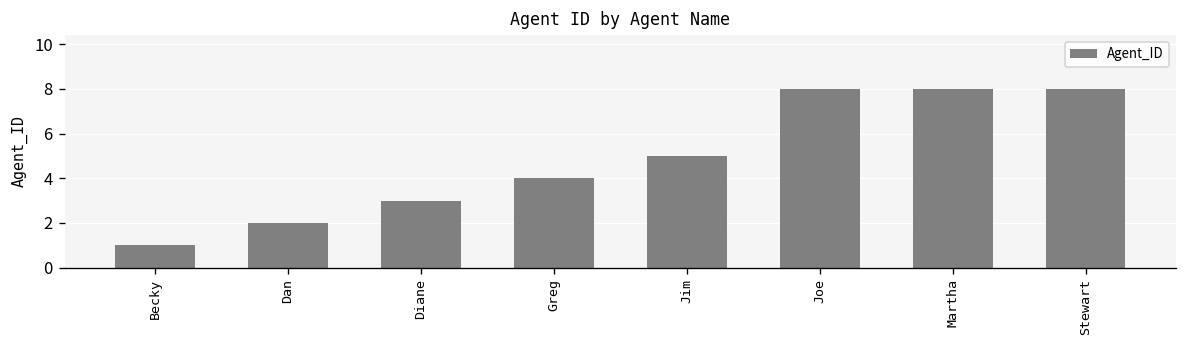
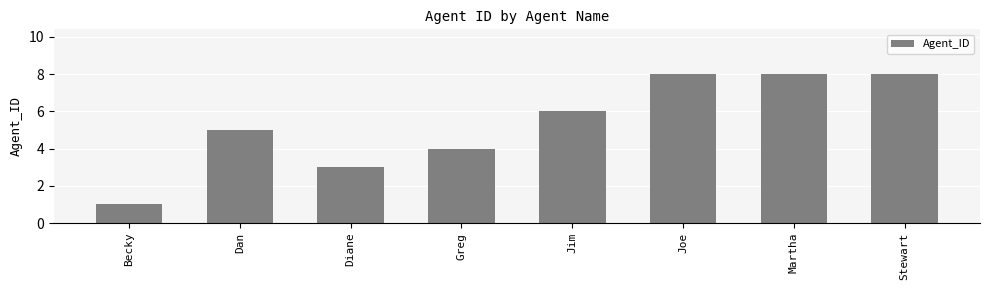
  {
    "Becky": 1,
-   "Dan": 2,
+   "Dan": 5,
    "Diane": 3,
    "Greg": 4,
-   "Jim": 5,
+   "Jim": 6,
    "Joe": 8,
    "Martha": 8,
    "Stewart": 8
  }
